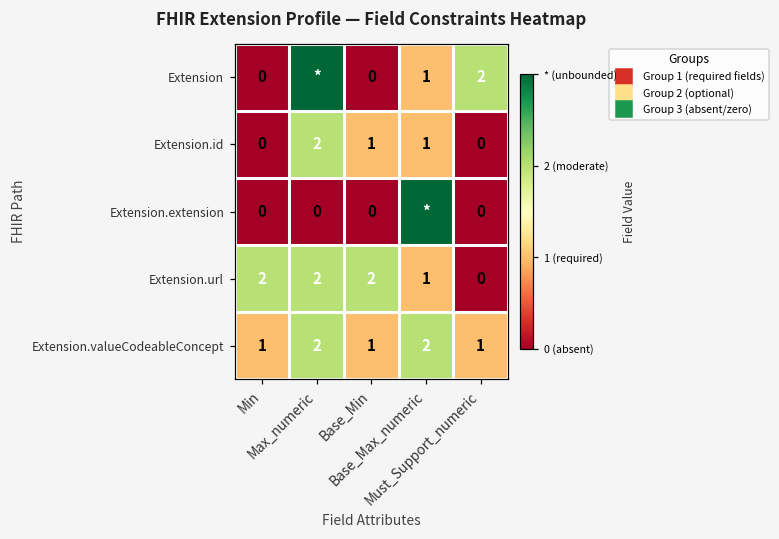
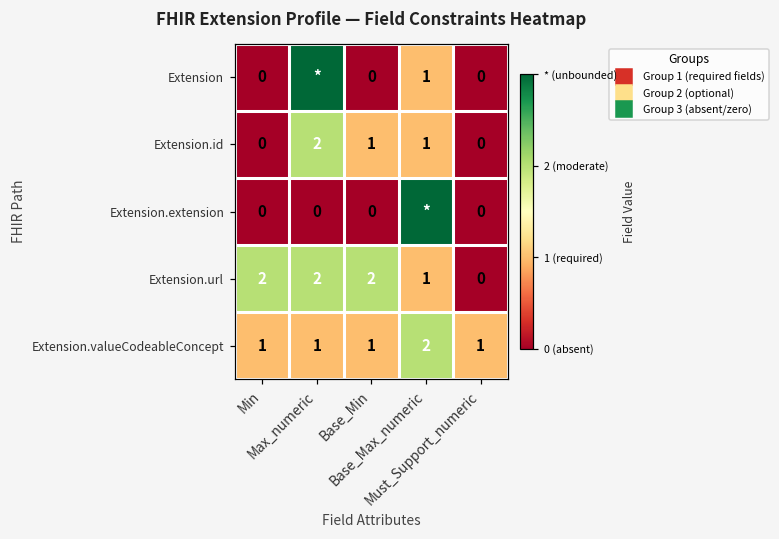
  {
    "Extension": {
      "Min": 0,
      "Base_Min": 0,
      "Base_Max_numeric": 1,
-     "Must_Support_numeric": 2
+     "Must_Support_numeric": 0
    },
    "Extension.id": {
      "Min": 0,
      "Max_numeric": 2,
      "Base_Min": 1,
      "Base_Max_numeric": 1,
      "Must_Support_numeric": 0
    },
    "Extension.extension": {
      "Min": 0,
      "Max_numeric": 0,
      "Base_Min": 0,
      "Must_Support_numeric": 0
    },
    "Extension.url": {
      "Min": 2,
      "Max_numeric": 2,
      "Base_Min": 2,
      "Base_Max_numeric": 1,
      "Must_Support_numeric": 0
    },
    "Extension.valueCodeableConcept": {
      "Min": 1,
-     "Max_numeric": 2,
+     "Max_numeric": 1,
      "Base_Min": 1,
      "Base_Max_numeric": 2,
      "Must_Support_numeric": 1
    }
  }
